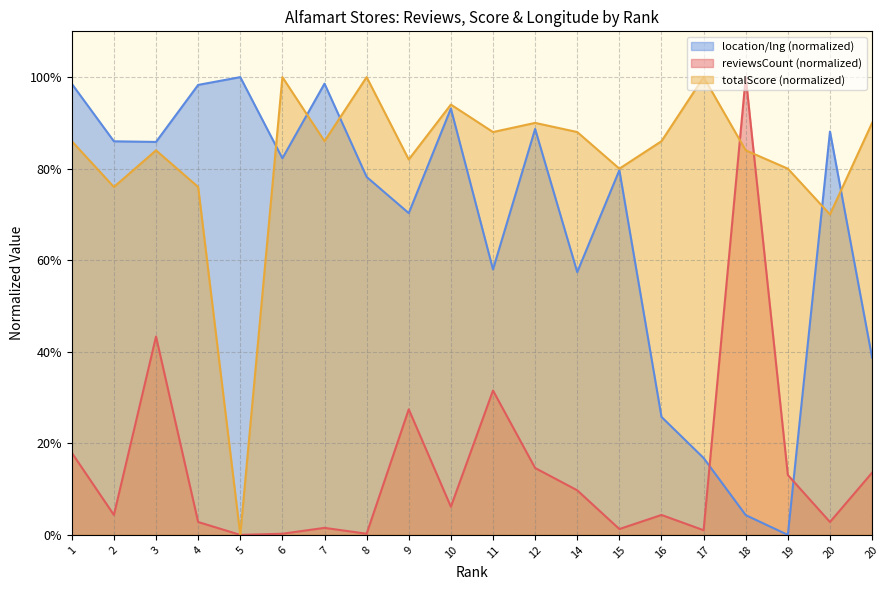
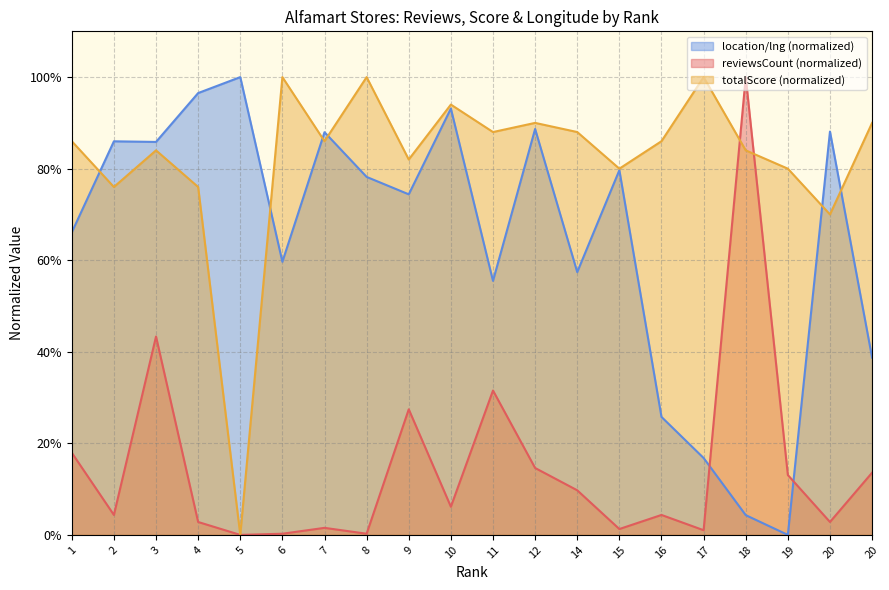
  {
    "location/lng (normalized)": {
-     "1": "99%",
+     "1": "66%",
      "2": "86%",
      "3": "86%",
-     "4": "98%",
+     "4": "97%",
      "5": "100%",
-     "6": "82%",
-     "7": "99%",
+     "6": "60%",
+     "7": "88%",
      "8": "78%",
-     "9": "70%",
+     "9": "74%",
      "10": "93%",
-     "11": "58%",
+     "11": "55%",
      "12": "89%",
      "14": "57%",
      "16": "26%",
      "17": "17%",
      "18": "4%",
      "19": "0%"
    }
  }
